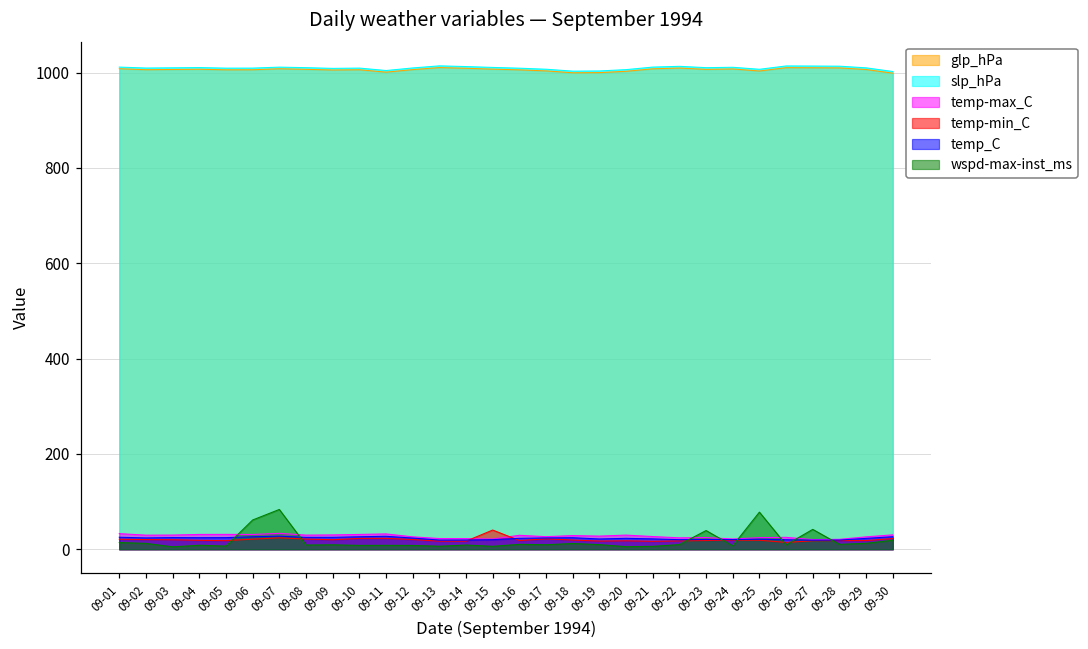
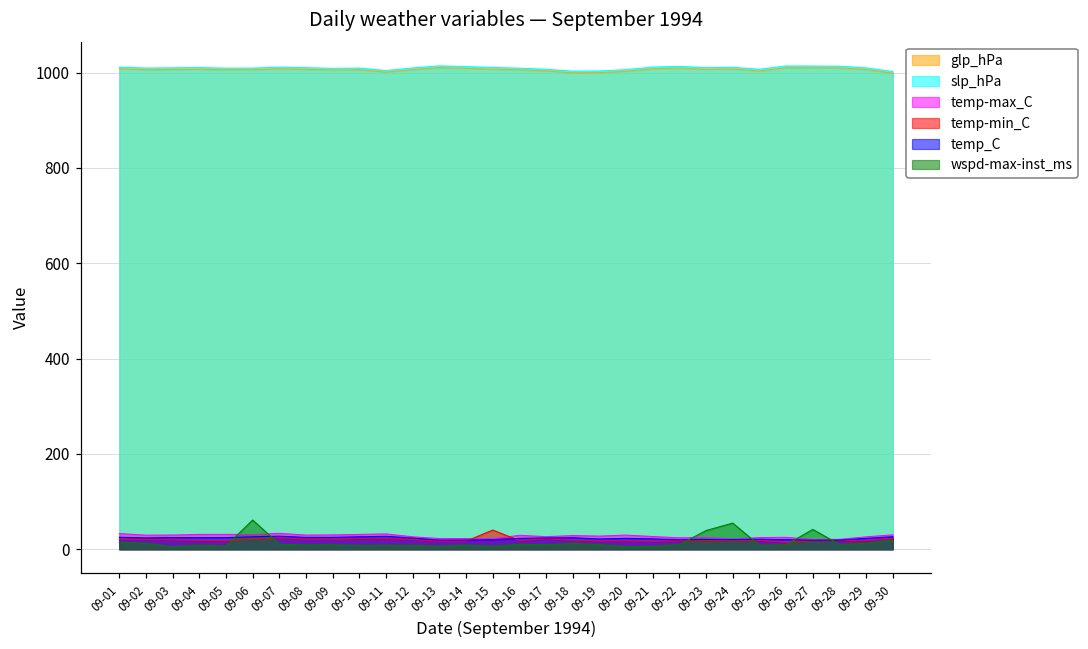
  {
    "temp-max_C": {
      "09-01": 30,
      "09-04": 30,
      "09-05": 30,
      "09-07": 30,
      "09-16": 30,
      "09-19": 30,
      "09-20": 30
    },
    "temp-min_C": {
      "09-05": 20,
      "09-15": 40
    },
    "temp_C": {
      "09-05": 20
    },
    "wspd-max-inst_ms": {
      "09-01": 10,
      "09-02": 10,
      "09-03": 10,
      "09-04": 10,
      "09-05": 10,
      "09-06": 60,
-     "09-07": 80,
+     "09-07": 10,
      "09-08": 10,
      "09-09": 10,
      "09-10": 10,
      "09-11": 10,
      "09-12": 10,
      "09-13": 10,
      "09-14": 10,
      "09-15": 10,
      "09-16": 10,
      "09-17": 10,
      "09-18": 10,
      "09-19": 10,
      "09-20": 10,
      "09-21": 10,
      "09-22": 10,
      "09-23": 40,
-     "09-24": 10,
-     "09-25": 80,
+     "09-24": 60,
+     "09-25": 10,
      "09-27": 40,
      "09-28": 10
    }
  }
